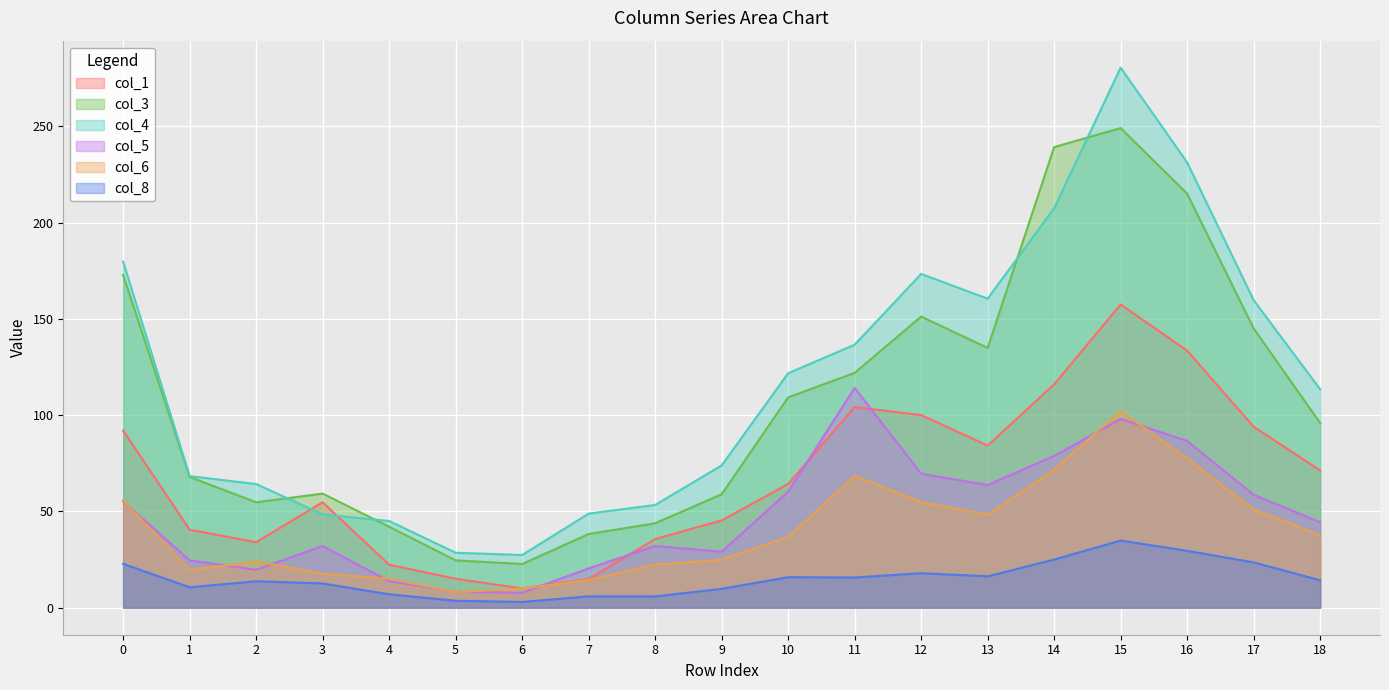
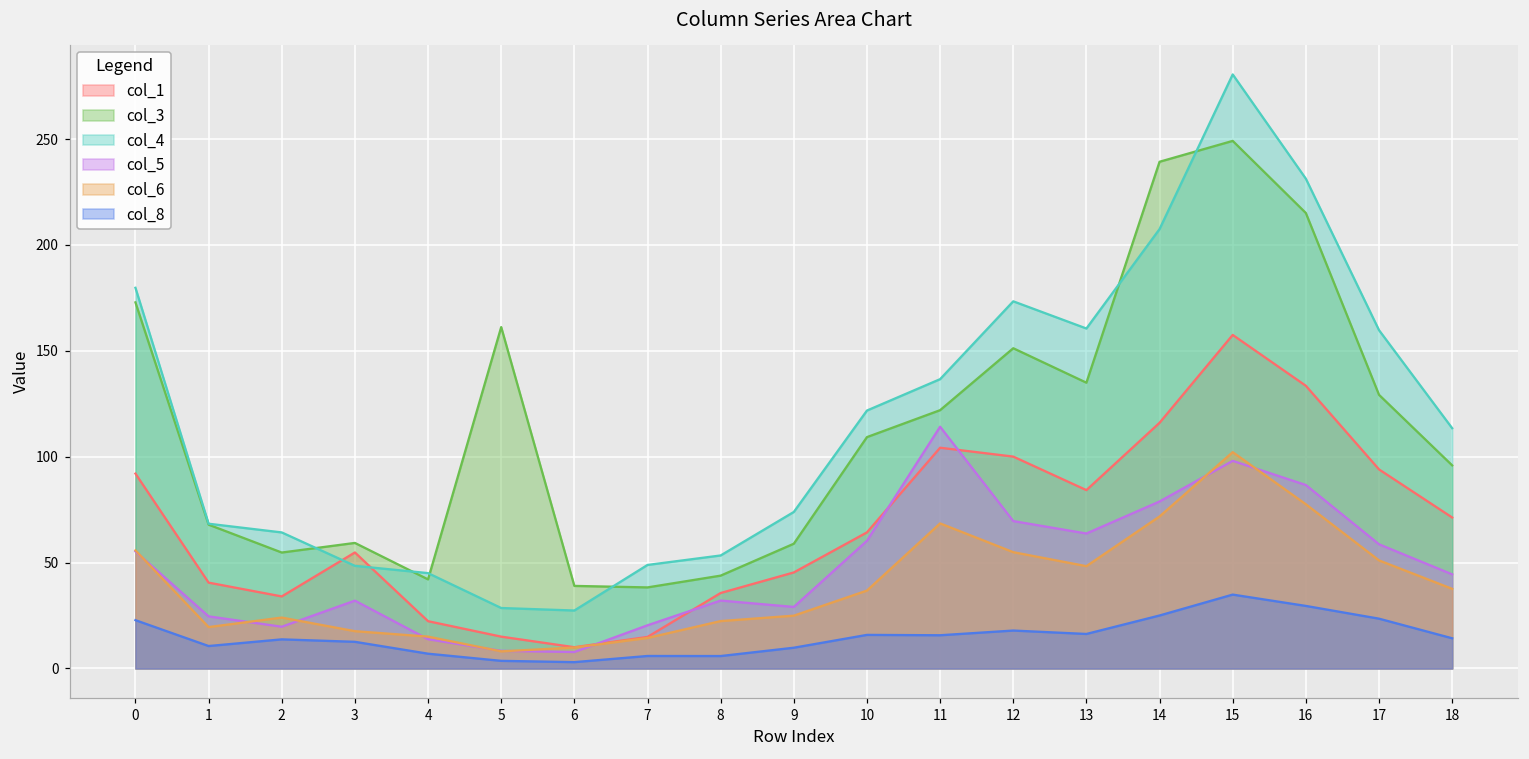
  {
    "col_3": {
      "0": 173,
      "2": 55,
      "3": 59,
      "4": 42,
-     "5": 25,
-     "6": 23,
+     "5": 161,
+     "6": 39,
      "7": 38,
      "8": 44,
      "9": 59,
      "10": 109,
      "11": 122,
      "12": 151,
      "13": 135,
      "14": 239,
      "15": 249,
      "16": 215,
-     "17": 145,
+     "17": 129,
      "18": 96
    },
    "col_5": {
      "1": 25,
      "2": 20,
      "3": 32,
      "6": 8,
      "7": 20,
      "8": 32,
      "9": 29,
      "10": 60,
      "11": 114,
      "12": 70,
      "13": 64,
      "14": 79,
      "15": 98,
      "16": 87,
      "17": 59,
      "18": 44
    }
  }
